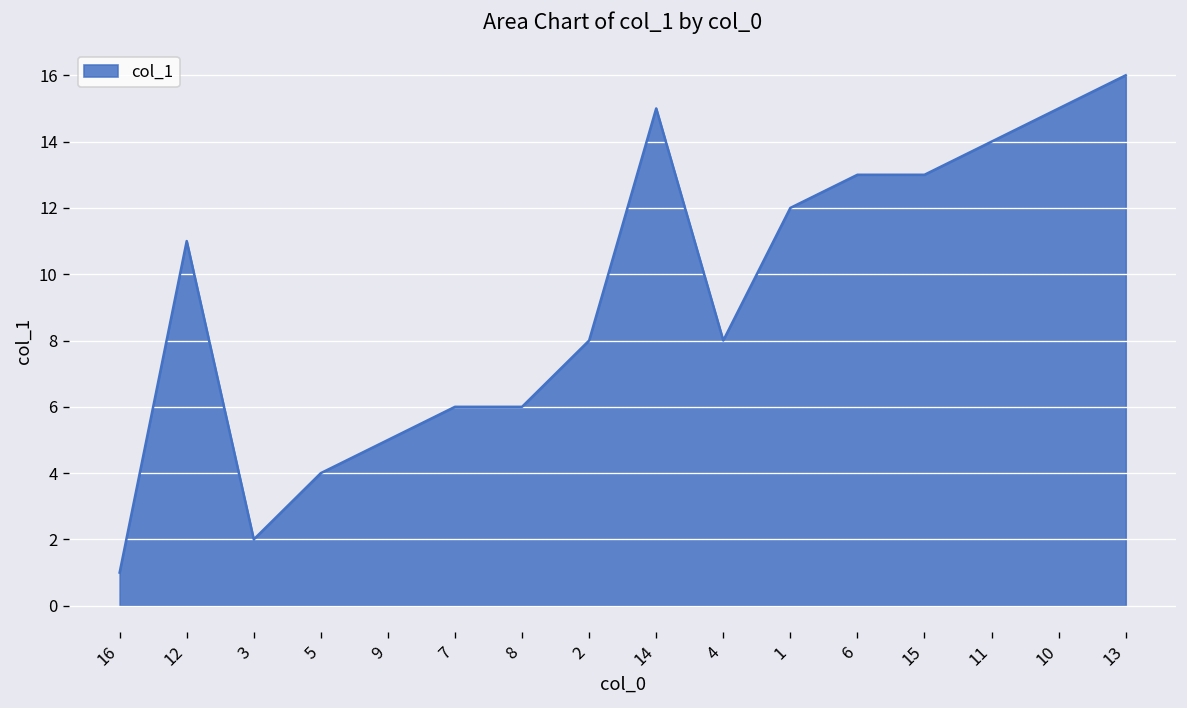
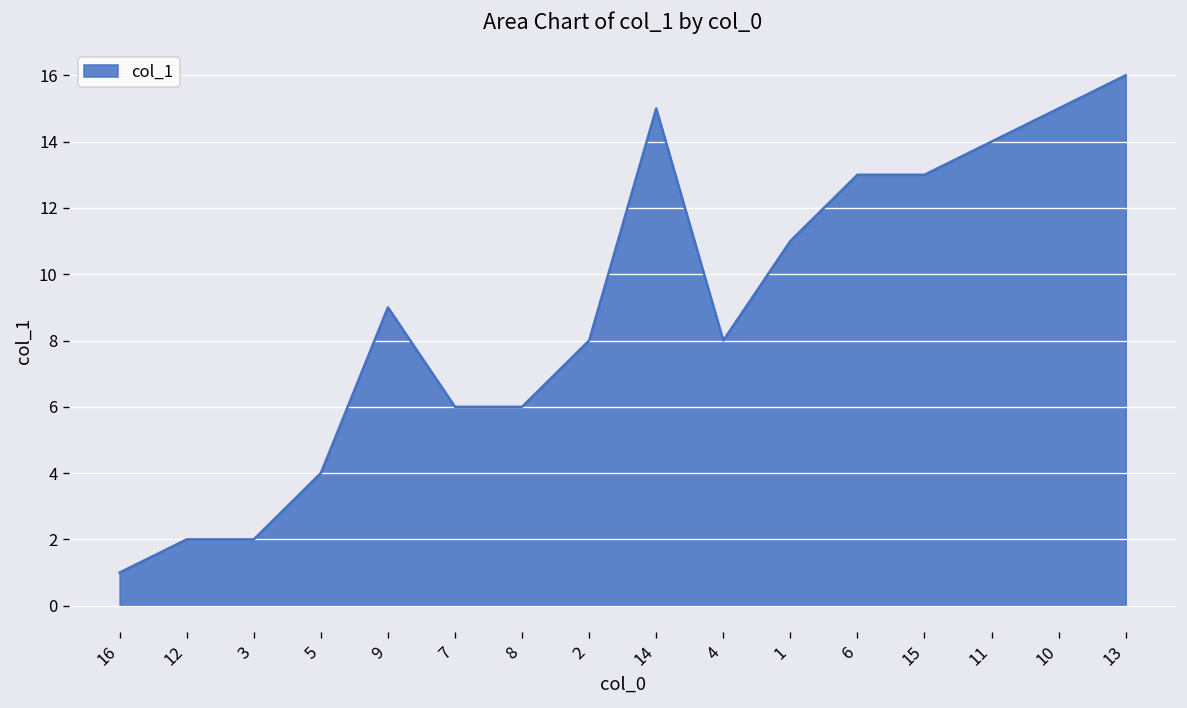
  {
    "16": 1,
-   "12": 11,
+   "12": 2,
    "3": 2,
    "5": 4,
-   "9": 5,
+   "9": 9,
    "7": 6,
    "8": 6,
    "2": 8,
    "14": 15,
    "4": 8,
-   "1": 12,
+   "1": 11,
    "6": 13,
    "15": 13,
    "11": 14,
    "10": 15,
    "13": 16
  }
